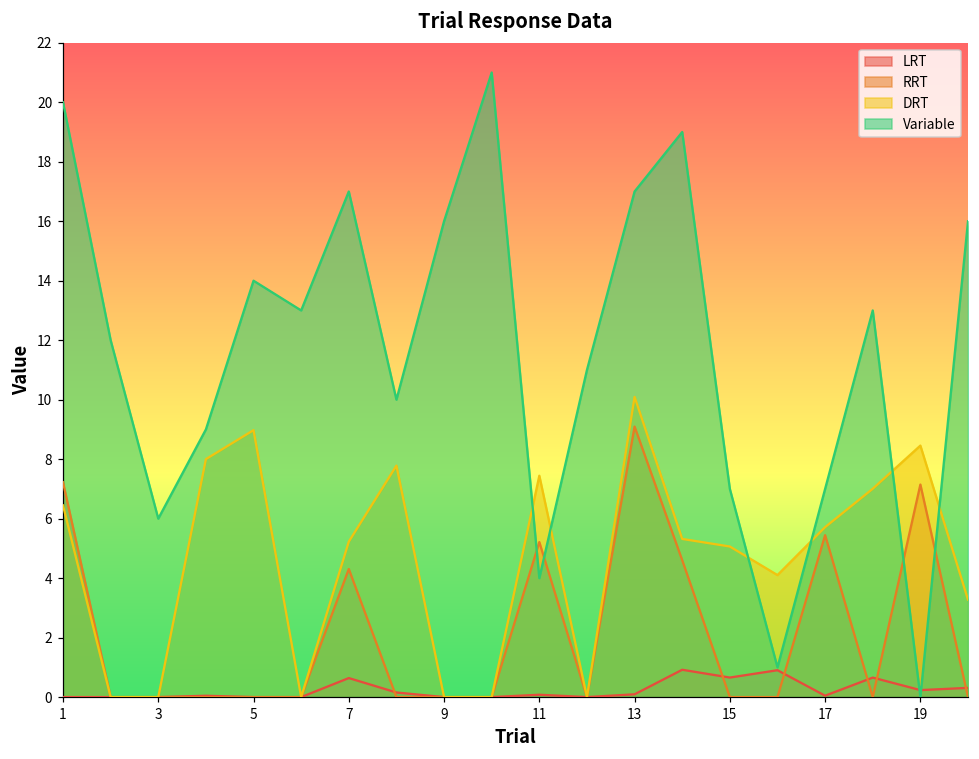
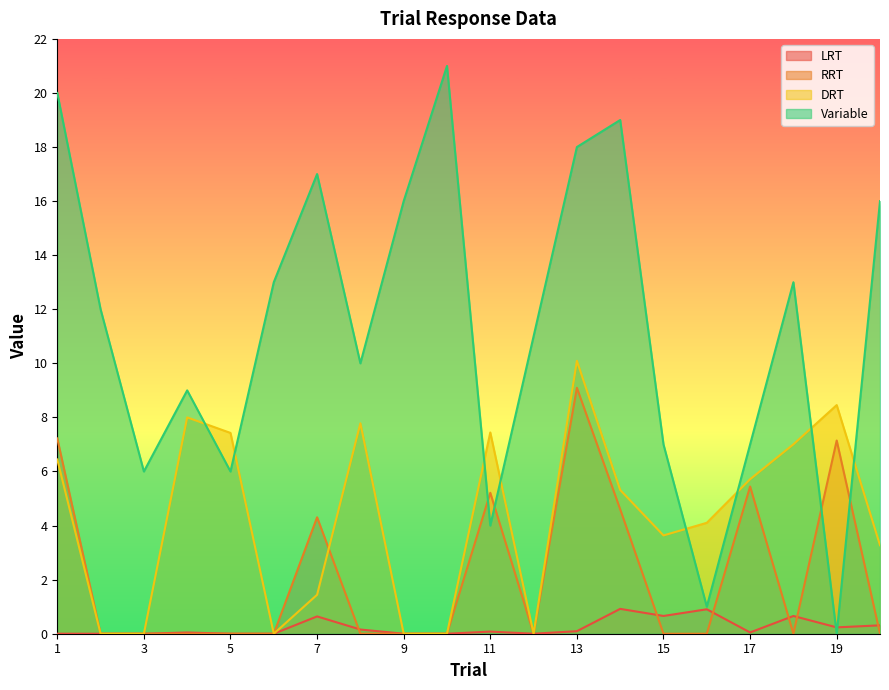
  {
    "DRT": {
      "1": 6.4,
-     "5": 9.0,
-     "7": 5.2,
+     "5": 7.4,
+     "7": 1.4,
      "11": 7.4,
      "13": 10.1,
-     "15": 5.1,
+     "15": 3.6,
      "17": 5.7,
      "19": 8.5
    },
    "Variable": {
      "1": 20,
      "3": 6,
-     "5": 14,
+     "5": 6,
      "7": 17,
      "9": 16,
      "11": 4,
-     "13": 17,
+     "13": 18,
      "15": 7,
      "17": 7,
      "19": 0
    }
  }
